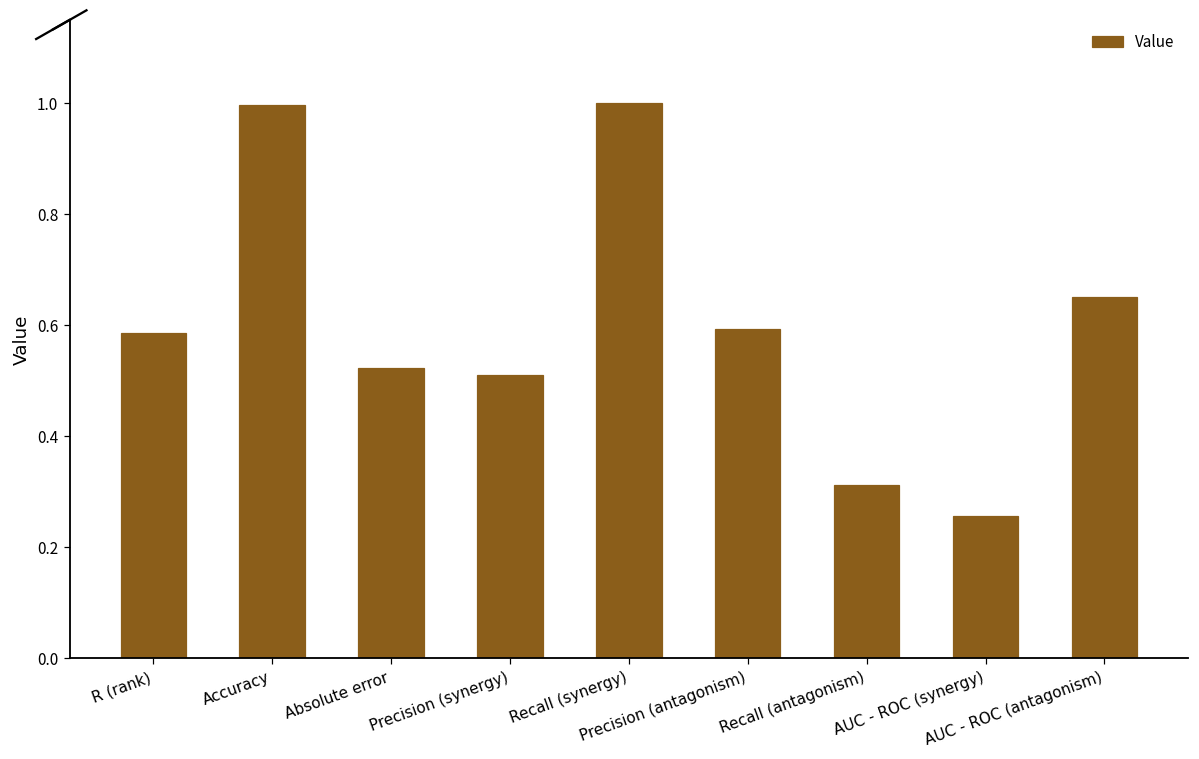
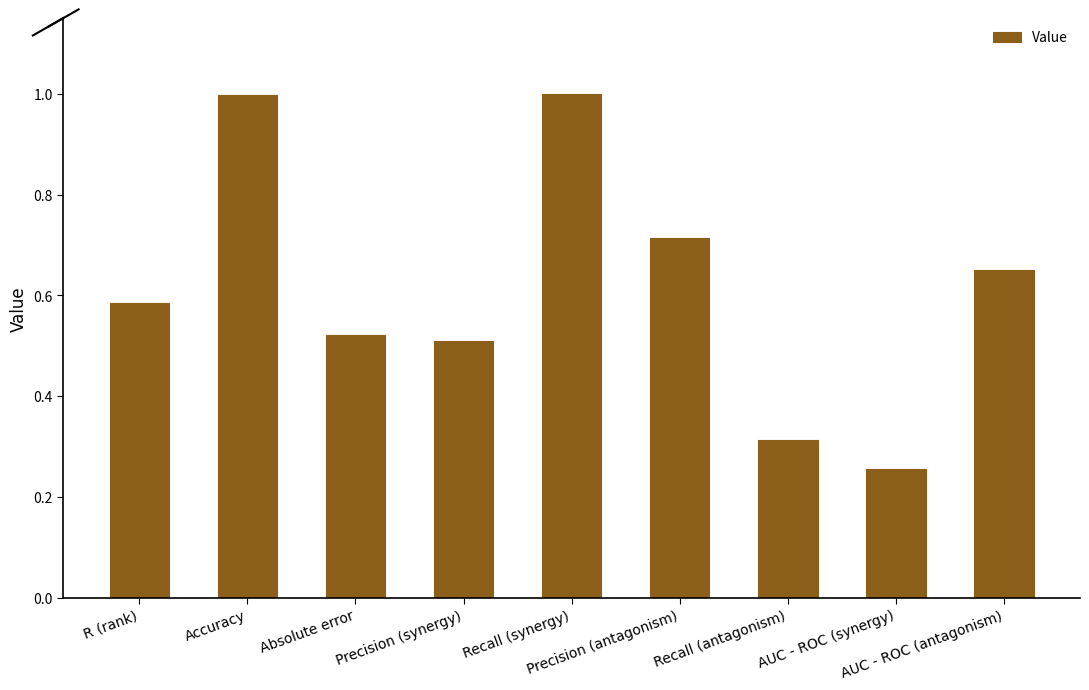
  {
    "R (rank)": 0.59,
    "Accuracy": 1.00,
    "Absolute error": 0.52,
    "Precision (synergy)": 0.51,
    "Recall (synergy)": 1.00,
-   "Precision (antagonism)": 0.59,
+   "Precision (antagonism)": 0.71,
    "Recall (antagonism)": 0.31,
    "AUC - ROC (synergy)": 0.26,
    "AUC - ROC (antagonism)": 0.65
  }
